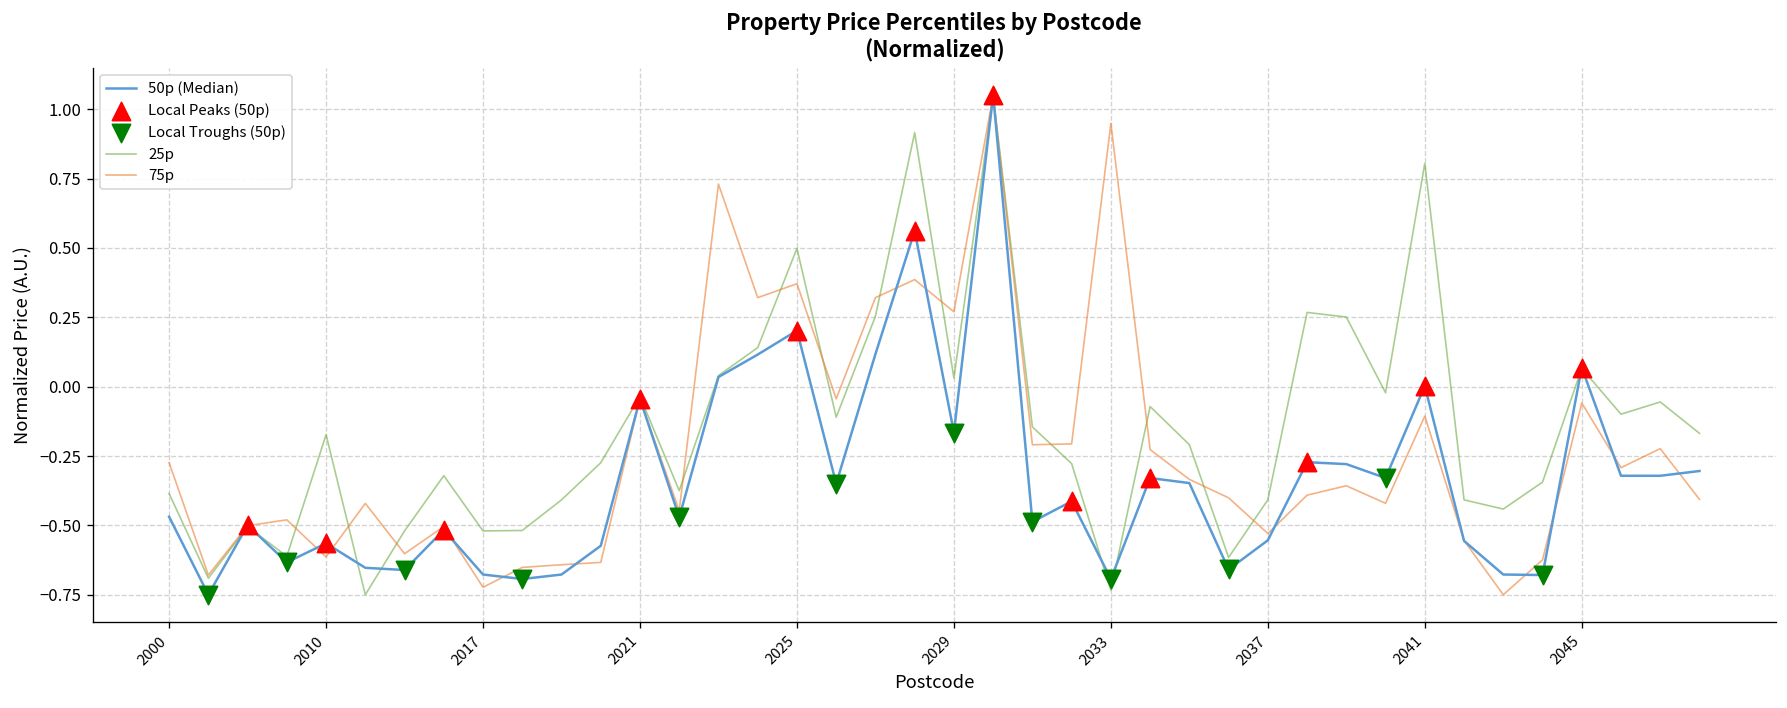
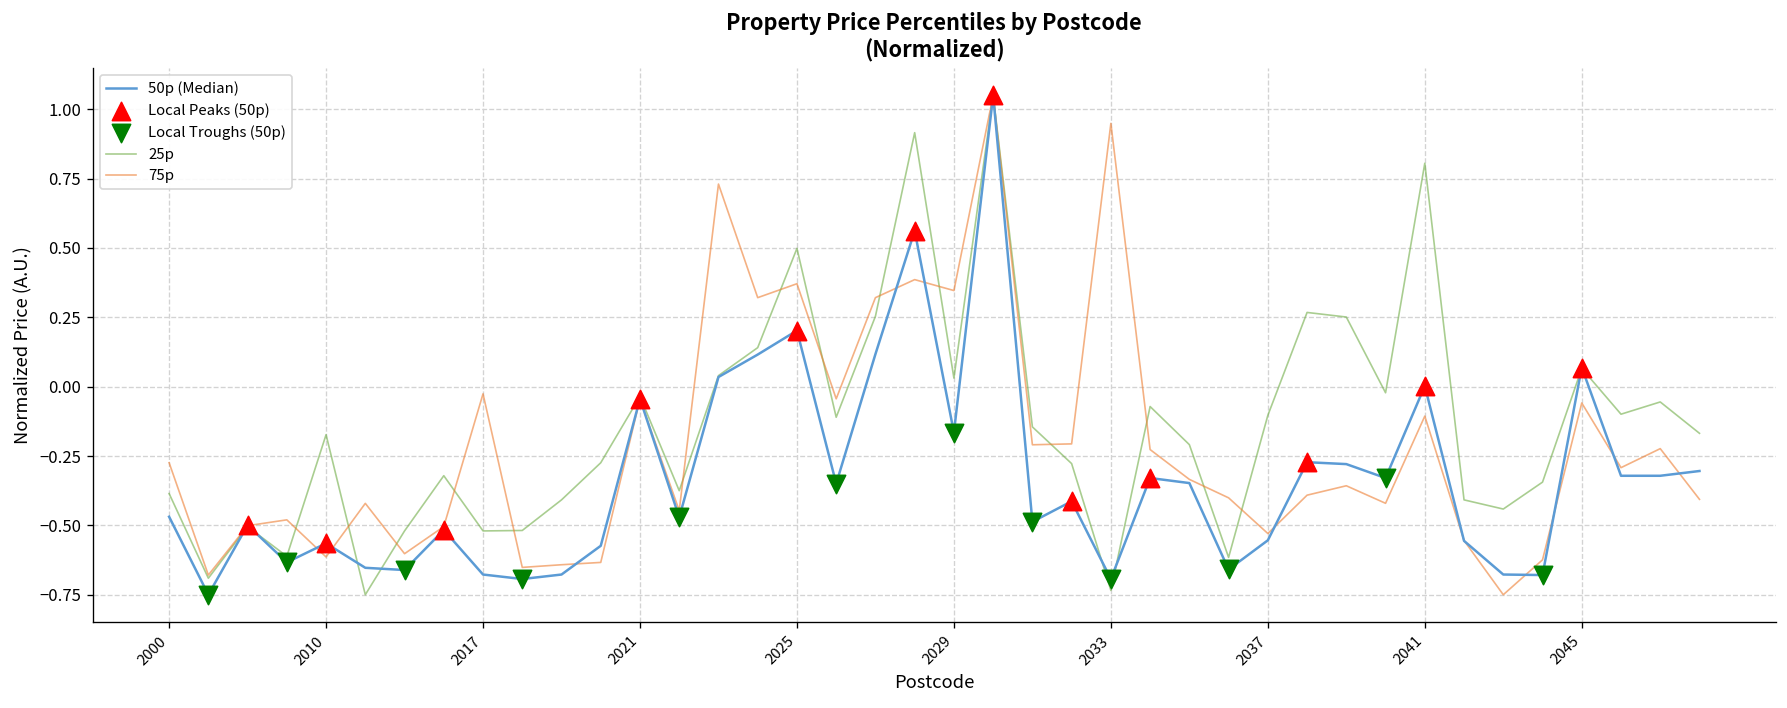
  {
    "50p (Median)": {
      "2000": -0.47,
      "2017": -0.68,
      "2037": -0.55
    },
    "25p": {
      "2000": -0.39,
      "2010": -0.17,
      "2017": -0.52,
      "2025": 0.50,
      "2029": 0.03,
      "2033": -0.73,
-     "2037": -0.41,
+     "2037": -0.10,
      "2041": 0.81
    },
    "75p": {
      "2000": -0.27,
      "2010": -0.61,
-     "2017": -0.72,
+     "2017": -0.03,
      "2025": 0.37,
-     "2029": 0.27,
+     "2029": 0.35,
      "2033": 0.95,
      "2037": -0.53,
      "2041": -0.11,
      "2045": -0.06
    }
  }
